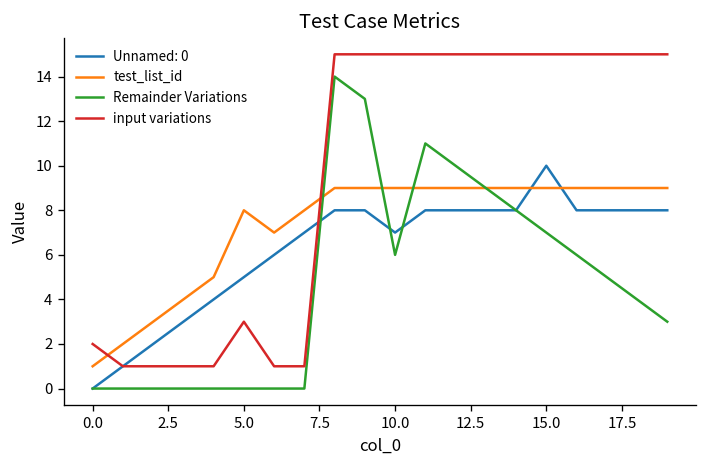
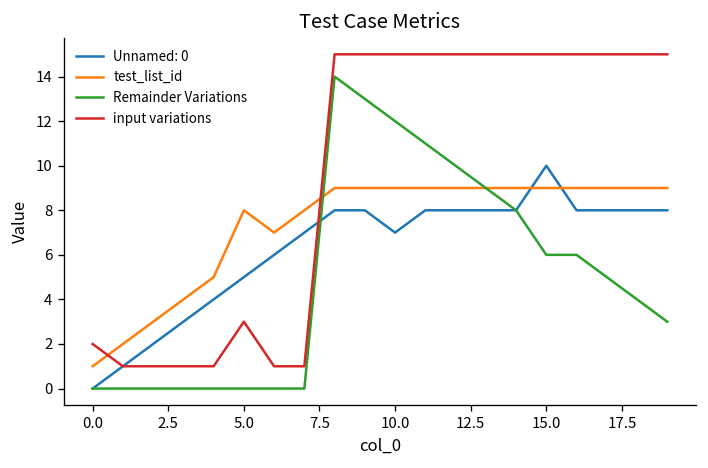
  {
    "Unnamed: 0": {
      "5.0": 5,
      "10.0": 7,
      "15.0": 10
    },
    "test_list_id": {
      "0.0": 1,
      "5.0": 8,
      "10.0": 9,
      "15.0": 9
    },
    "Remainder Variations": {
      "5.0": 0,
-     "10.0": 6,
-     "15.0": 7
+     "10.0": 12,
+     "15.0": 6
    },
    "input variations": {
      "0.0": 2,
      "5.0": 3,
      "10.0": 15,
      "15.0": 15
    }
  }
